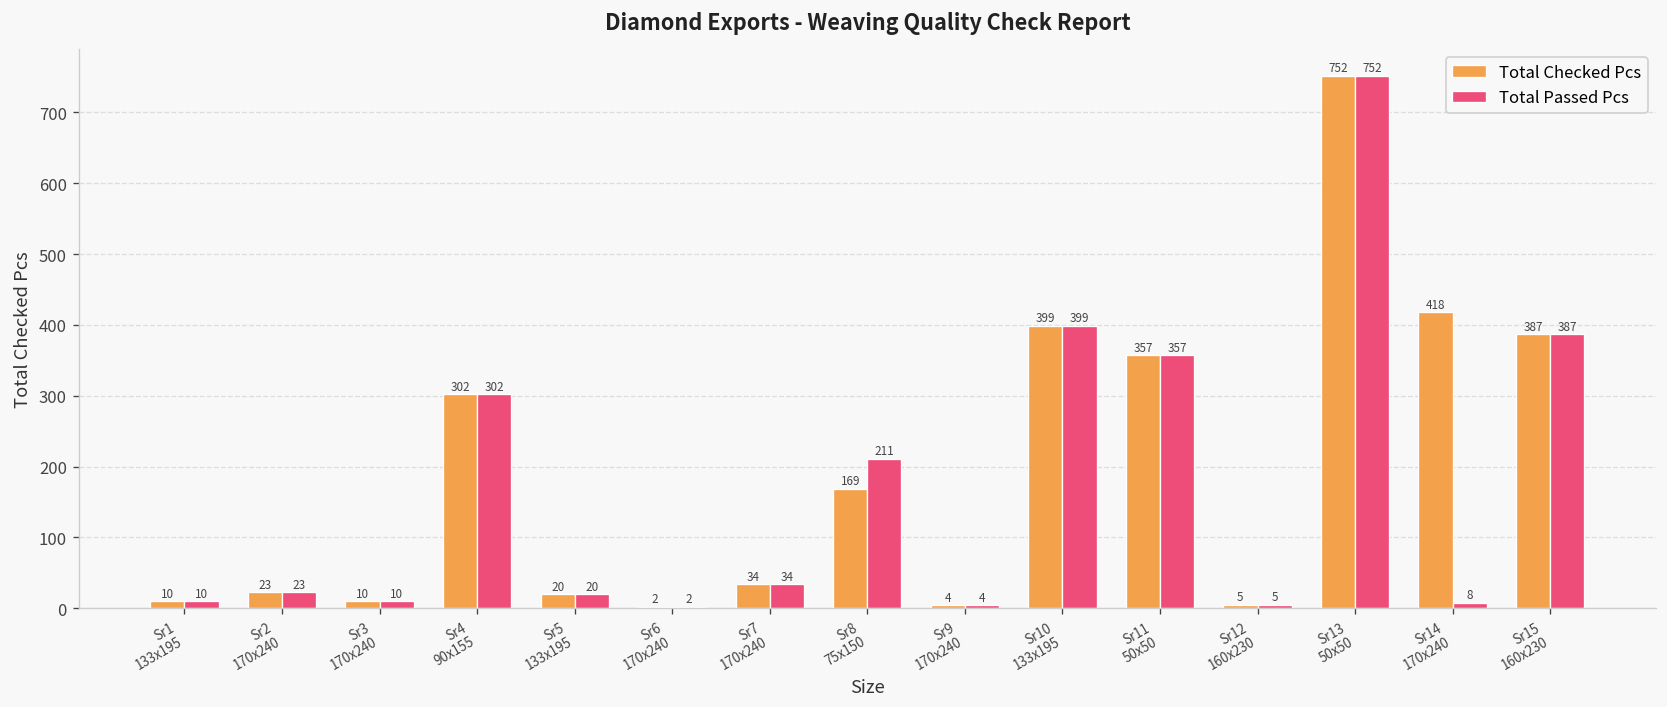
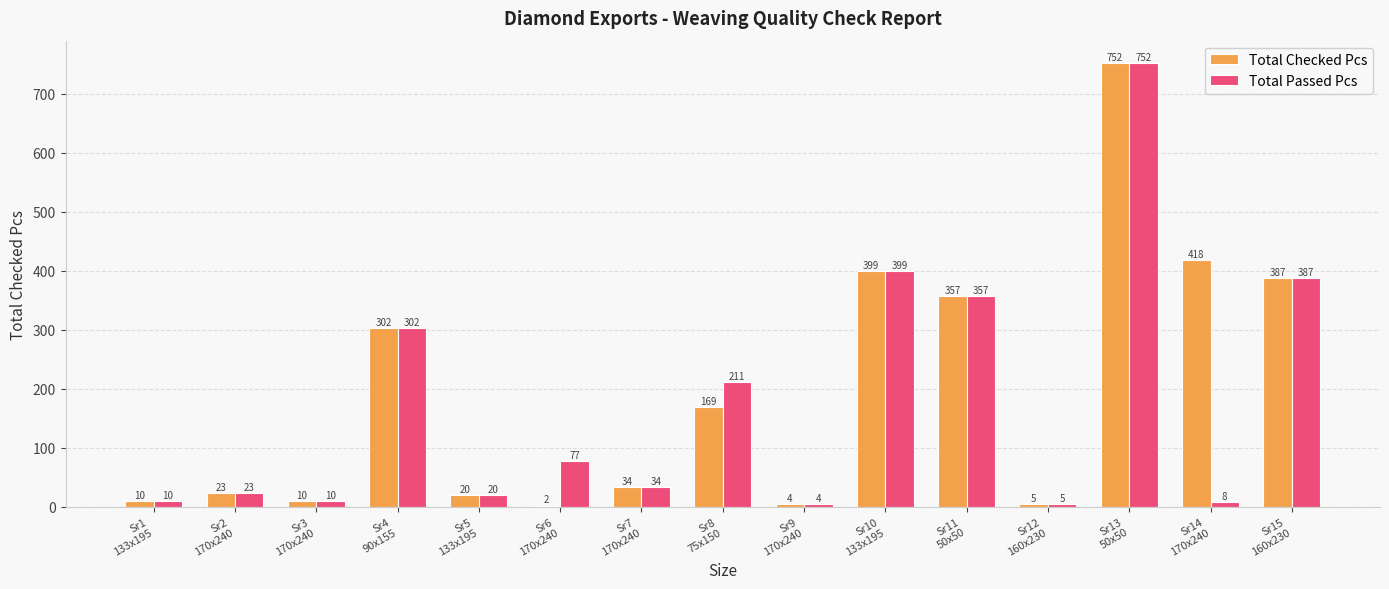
  {
    "Total Checked Pcs": {
      "Sr1 133x195": 10,
      "Sr2 170x240": 23,
      "Sr3 170x240": 10,
      "Sr4 90x155": 302,
      "Sr5 133x195": 20,
      "Sr6 170x240": 2,
      "Sr7 170x240": 34,
      "Sr8 75x150": 169,
      "Sr9 170x240": 4,
      "Sr10 133x195": 399,
      "Sr11 50x50": 357,
      "Sr12 160x230": 5,
      "Sr13 50x50": 752,
      "Sr14 170x240": 418,
      "Sr15 160x230": 387
    },
    "Total Passed Pcs": {
      "Sr1 133x195": 10,
      "Sr2 170x240": 23,
      "Sr3 170x240": 10,
      "Sr4 90x155": 302,
      "Sr5 133x195": 20,
-     "Sr6 170x240": 2,
+     "Sr6 170x240": 77,
      "Sr7 170x240": 34,
      "Sr8 75x150": 211,
      "Sr9 170x240": 4,
      "Sr10 133x195": 399,
      "Sr11 50x50": 357,
      "Sr12 160x230": 5,
      "Sr13 50x50": 752,
      "Sr14 170x240": 8,
      "Sr15 160x230": 387
    }
  }
